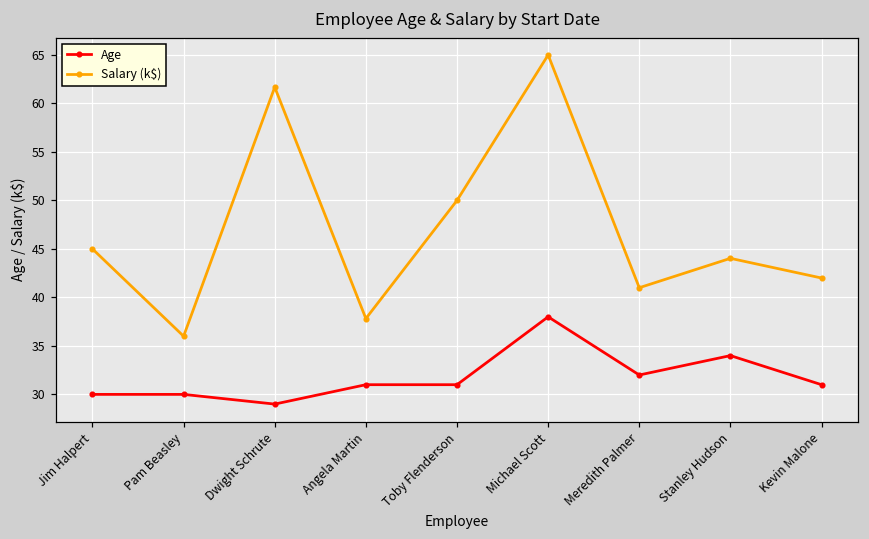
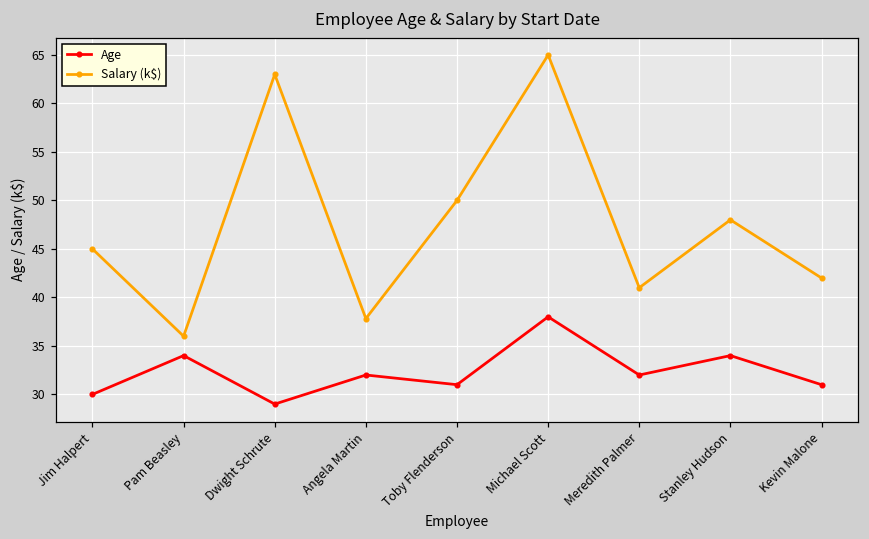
  {
    "Age": {
      "Jim Halpert": 30,
-     "Pam Beasley": 30,
+     "Pam Beasley": 34,
      "Dwight Schrute": 29,
-     "Angela Martin": 31,
+     "Angela Martin": 32,
      "Toby Flenderson": 31,
      "Michael Scott": 38,
      "Meredith Palmer": 32,
      "Stanley Hudson": 34,
      "Kevin Malone": 31
    },
    "Salary (k$)": {
      "Jim Halpert": 45,
      "Pam Beasley": 36,
-     "Dwight Schrute": 62,
+     "Dwight Schrute": 63,
      "Angela Martin": 38,
      "Toby Flenderson": 50,
      "Michael Scott": 65,
      "Meredith Palmer": 41,
-     "Stanley Hudson": 44,
+     "Stanley Hudson": 48,
      "Kevin Malone": 42
    }
  }
